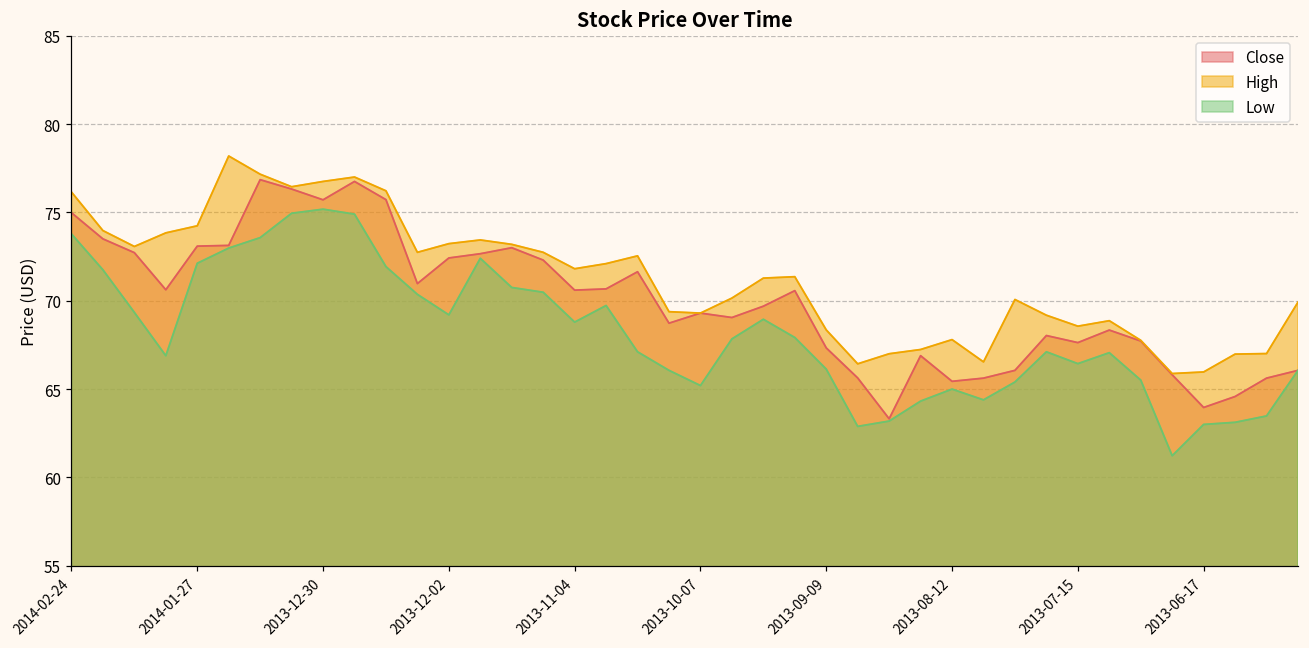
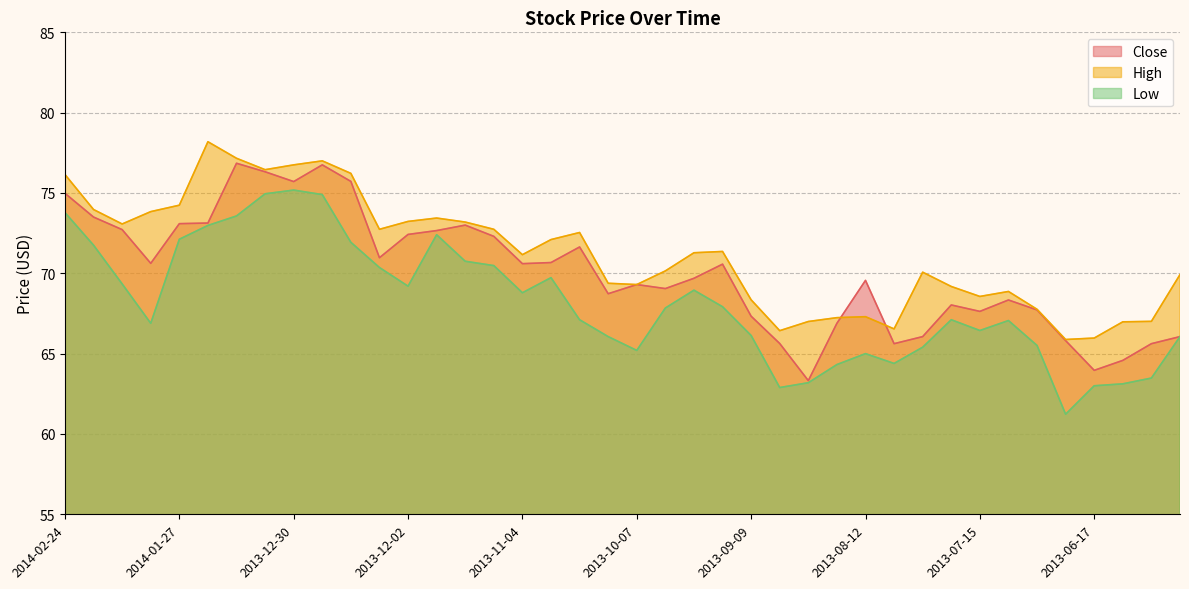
  {
    "Close": {
      "2014-02-24": 75.0,
      "2014-01-27": 73.1,
      "2013-12-30": 75.7,
      "2013-12-02": 72.4,
      "2013-11-04": 70.6,
      "2013-09-09": 67.3,
-     "2013-08-12": 65.4,
+     "2013-08-12": 69.6,
      "2013-07-15": 67.6,
      "2013-06-17": 64.0
    },
    "High": {
      "2014-02-24": 76.2,
      "2014-01-27": 74.2,
      "2013-12-30": 76.8,
      "2013-12-02": 73.2,
-     "2013-11-04": 71.8,
+     "2013-11-04": 71.2,
      "2013-09-09": 68.4,
-     "2013-08-12": 67.8,
+     "2013-08-12": 67.3,
      "2013-07-15": 68.6,
      "2013-06-17": 66.0
    },
    "Low": {
      "2014-02-24": 73.8,
      "2014-01-27": 72.1,
      "2013-12-30": 75.2,
      "2013-12-02": 69.2,
      "2013-11-04": 68.8,
      "2013-10-07": 65.2,
      "2013-09-09": 66.1,
      "2013-08-12": 65.0,
      "2013-07-15": 66.4,
      "2013-06-17": 63.0
    }
  }
